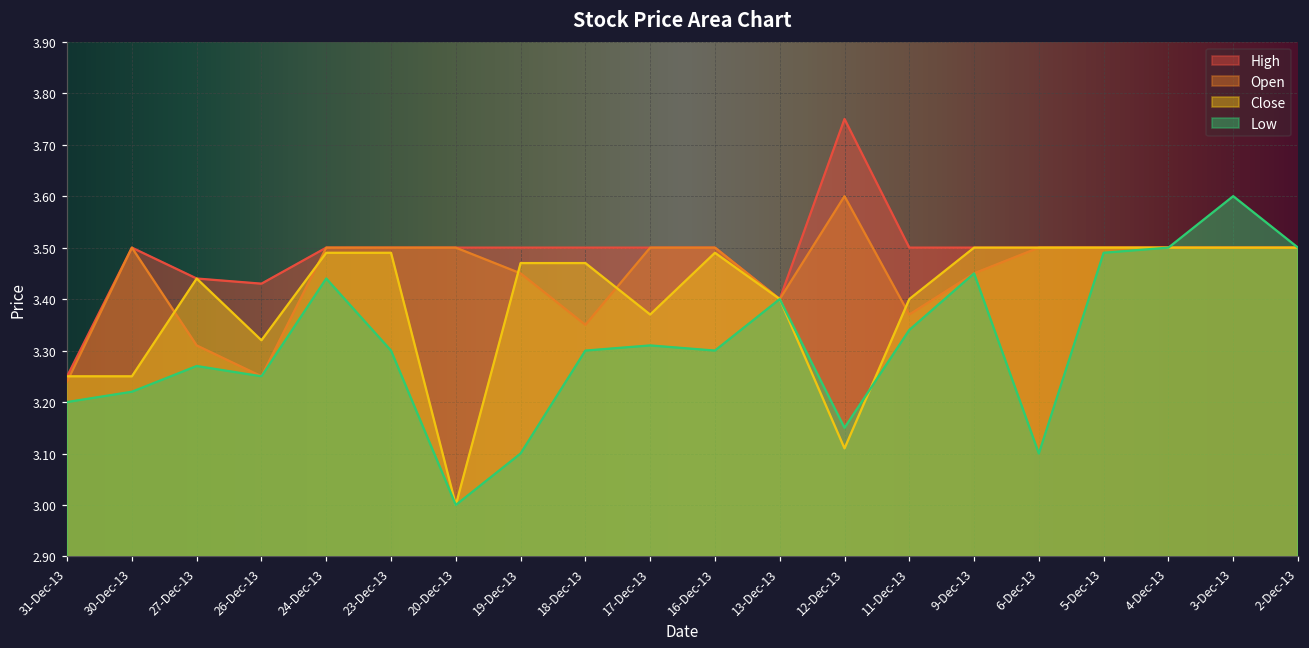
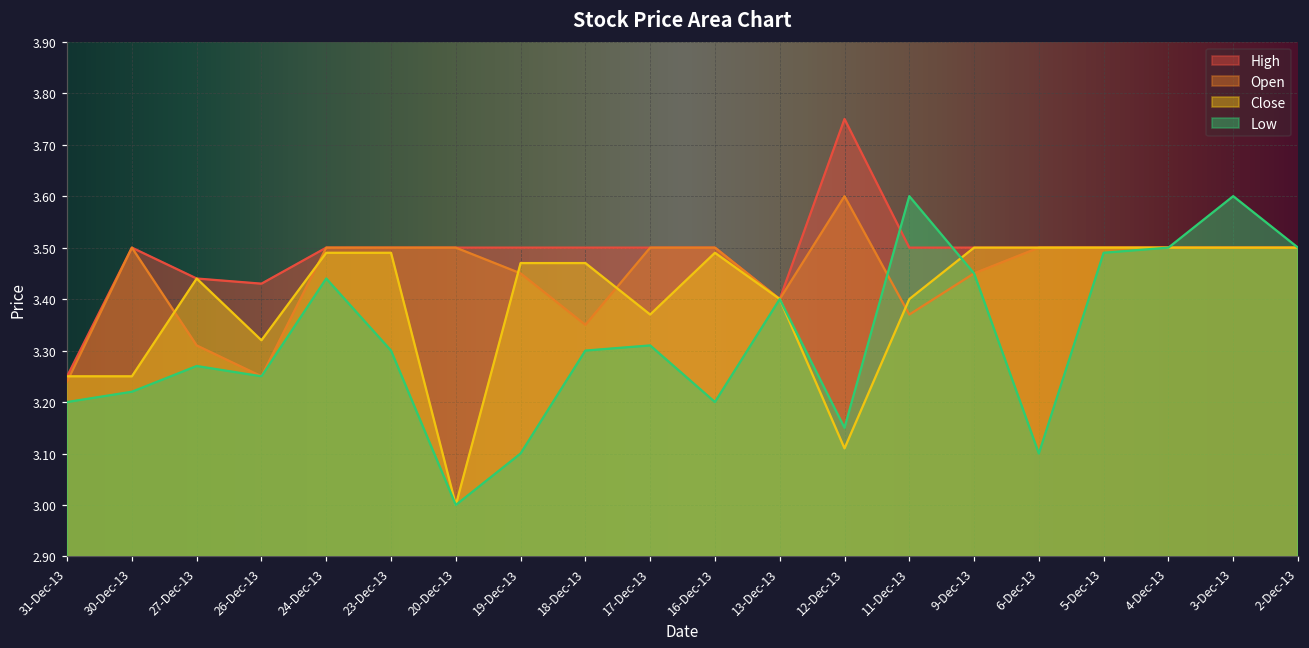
  {
    "Low": {
      "31-Dec-13": 3.20,
      "30-Dec-13": 3.22,
      "27-Dec-13": 3.27,
      "24-Dec-13": 3.44,
      "23-Dec-13": 3.30,
      "19-Dec-13": 3.10,
      "18-Dec-13": 3.30,
      "17-Dec-13": 3.31,
-     "16-Dec-13": 3.3,
+     "16-Dec-13": 3.2,
      "12-Dec-13": 3.15,
-     "11-Dec-13": 3.34,
+     "11-Dec-13": 3.60,
      "6-Dec-13": 3.10,
      "5-Dec-13": 3.49,
      "3-Dec-13": 3.60
    }
  }
